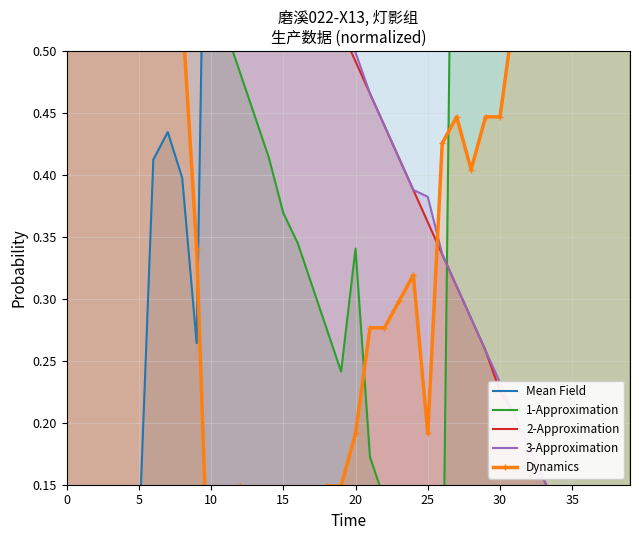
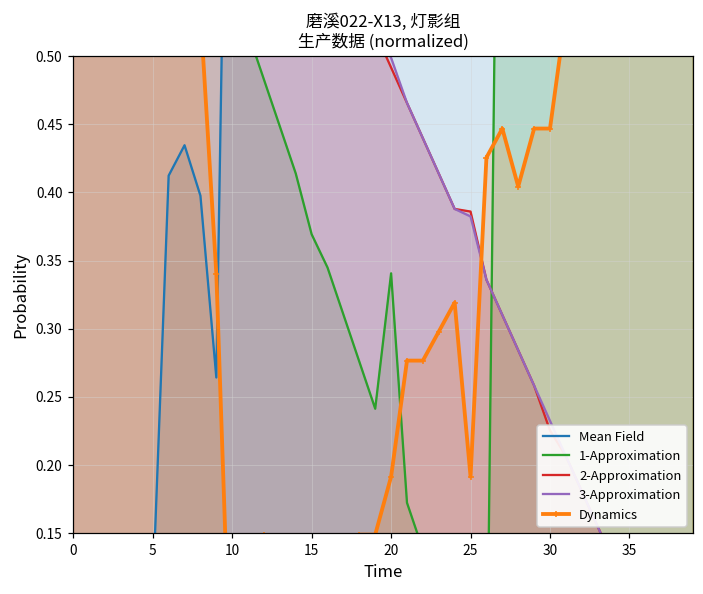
  {
    "1-Approximation": {
      "15": 0.369,
      "20": 0.341
    },
    "2-Approximation": {
      "20": 0.492,
-     "25": 0.362
+     "25": 0.386
    },
    "3-Approximation": {
      "20": 0.499,
      "25": 0.382
    },
    "Dynamics": {
      "20": 0.191,
      "25": 0.191,
      "30": 0.447
    }
  }
